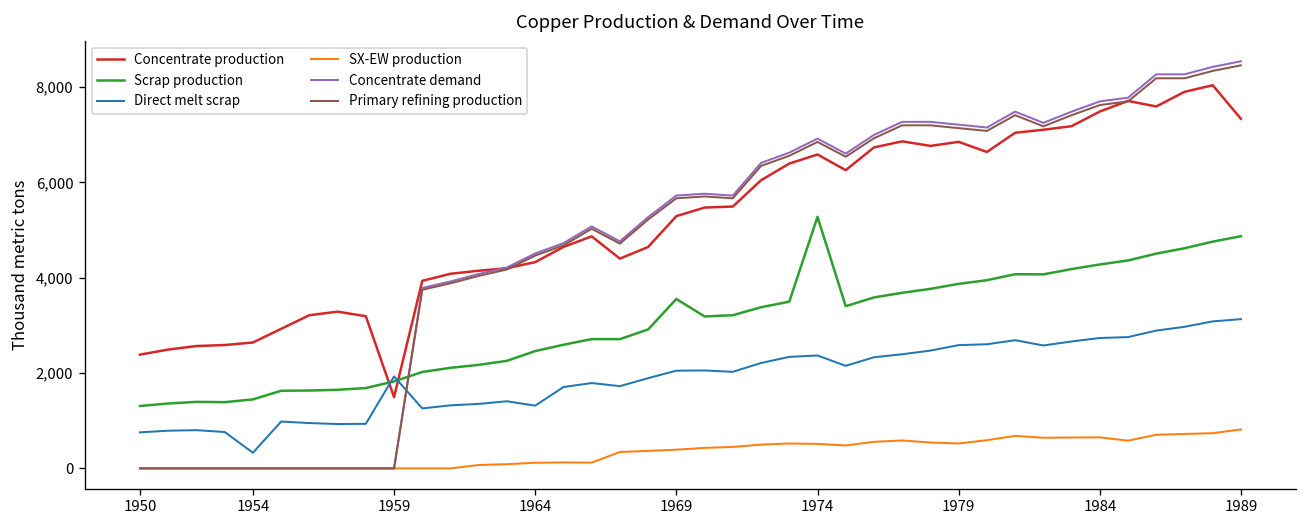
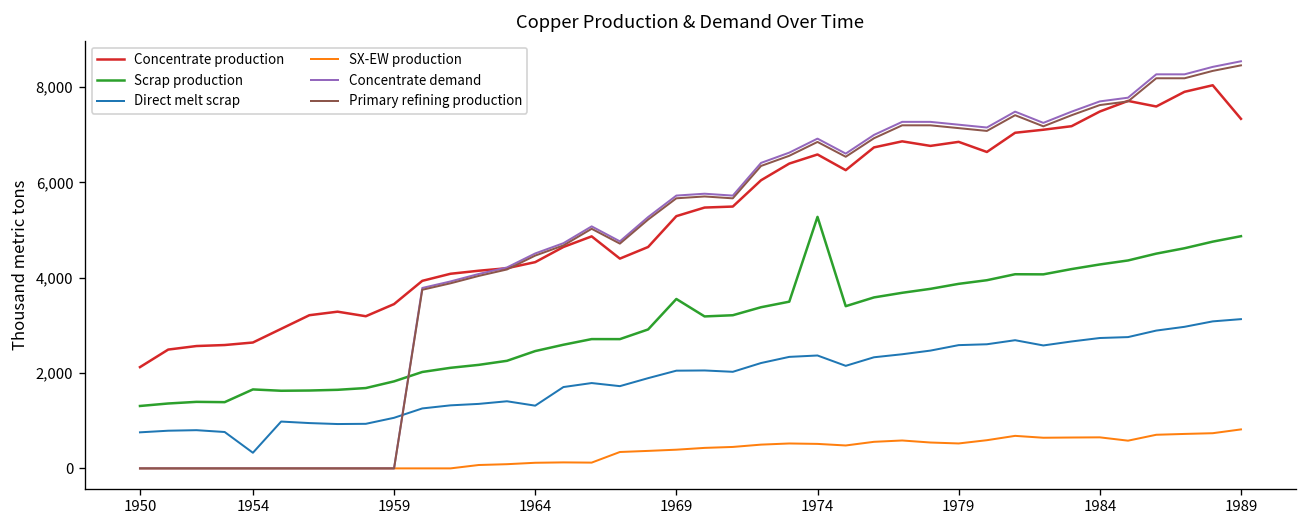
  {
    "Concentrate production": {
-     "1950": "2,400",
+     "1950": "2,100",
      "1954": "2,600",
-     "1959": "1,500",
+     "1959": "3,400",
      "1964": "4,300",
      "1969": "5,300",
      "1974": "6,600",
      "1979": "6,800",
      "1984": "7,500",
      "1989": "7,300"
    },
    "Scrap production": {
      "1950": "1,300",
-     "1954": "1,400",
+     "1954": "1,700",
      "1959": "1,800",
      "1964": "2,500",
      "1969": "3,600",
      "1974": "5,300",
      "1979": "3,900",
      "1984": "4,300",
      "1989": "4,900"
    },
    "Direct melt scrap": {
      "1950": "800",
      "1954": "300",
-     "1959": "1,900",
+     "1959": "1,100",
      "1964": "1,300",
      "1969": "2,000",
      "1974": "2,400",
      "1979": "2,600",
      "1984": "2,700",
      "1989": "3,100"
    },
    "SX-EW production": {
      "1964": "100",
      "1969": "400",
      "1974": "500",
      "1979": "500",
      "1984": "700",
      "1989": "800"
    },
    "Concentrate demand": {
      "1974": "6,900",
      "1979": "7,200",
      "1984": "7,700",
      "1989": "8,500"
    },
    "Primary refining production": {
      "1974": "6,800",
      "1979": "7,100",
      "1984": "7,600",
      "1989": "8,500"
    }
  }
